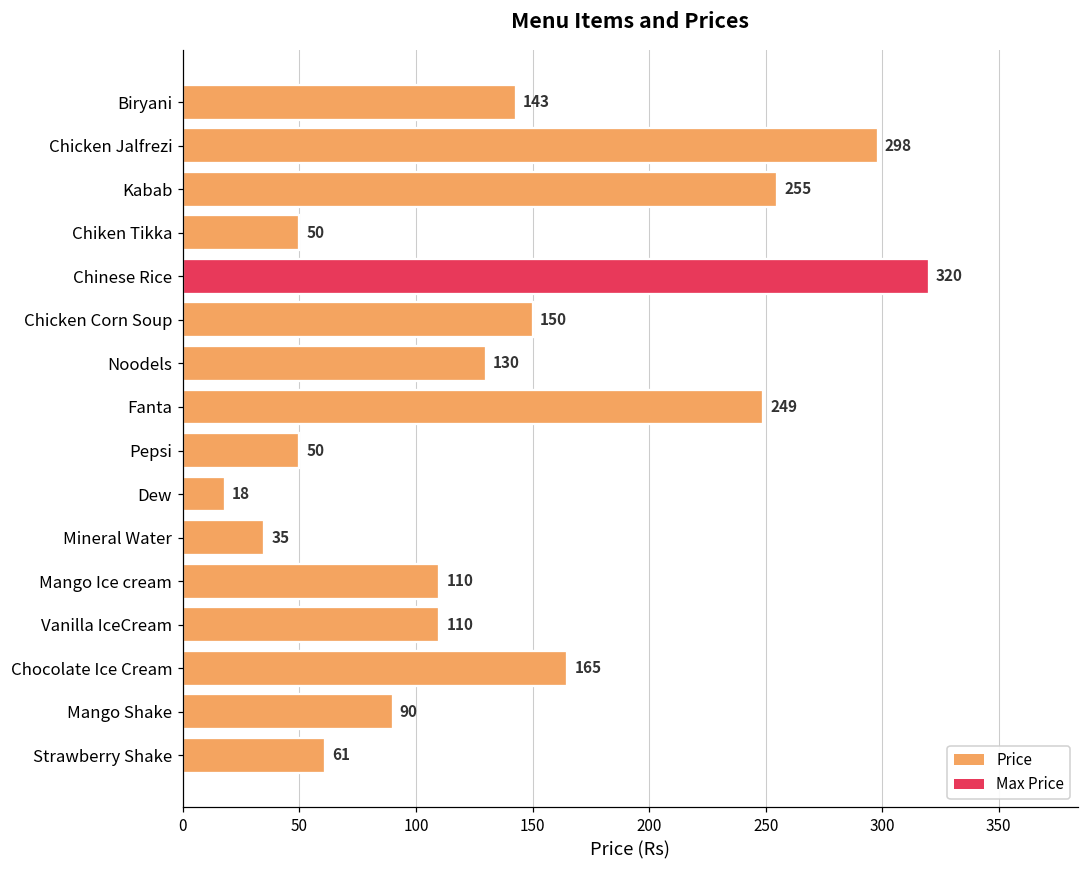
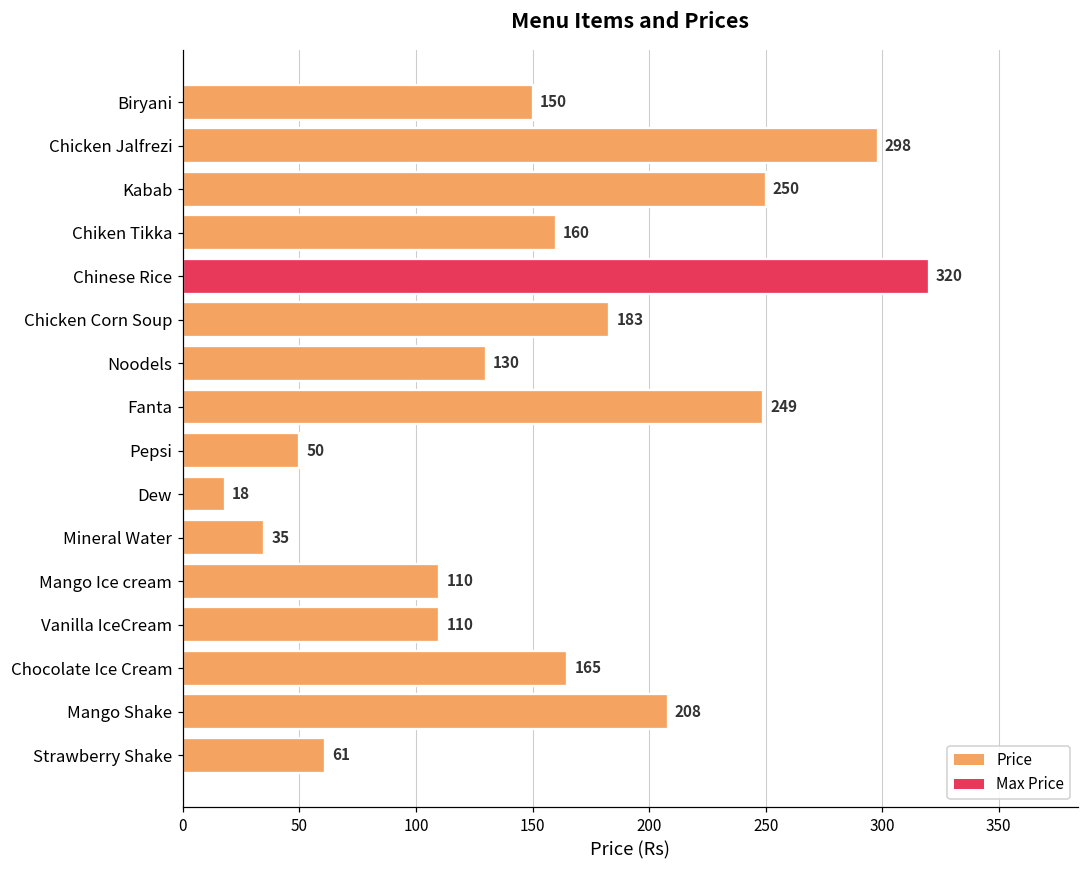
  {
-   "Biryani": 143,
+   "Biryani": 150,
    "Chicken Jalfrezi": 298,
-   "Kabab": 255,
-   "Chiken Tikka": 50,
+   "Kabab": 250,
+   "Chiken Tikka": 160,
    "Chinese Rice": 320,
-   "Chicken Corn Soup": 150,
+   "Chicken Corn Soup": 183,
    "Noodels": 130,
    "Fanta": 249,
    "Pepsi": 50,
    "Dew": 18,
    "Mineral Water": 35,
    "Mango Ice cream": 110,
    "Vanilla IceCream": 110,
    "Chocolate Ice Cream": 165,
-   "Mango Shake": 90,
+   "Mango Shake": 208,
    "Strawberry Shake": 61
  }
